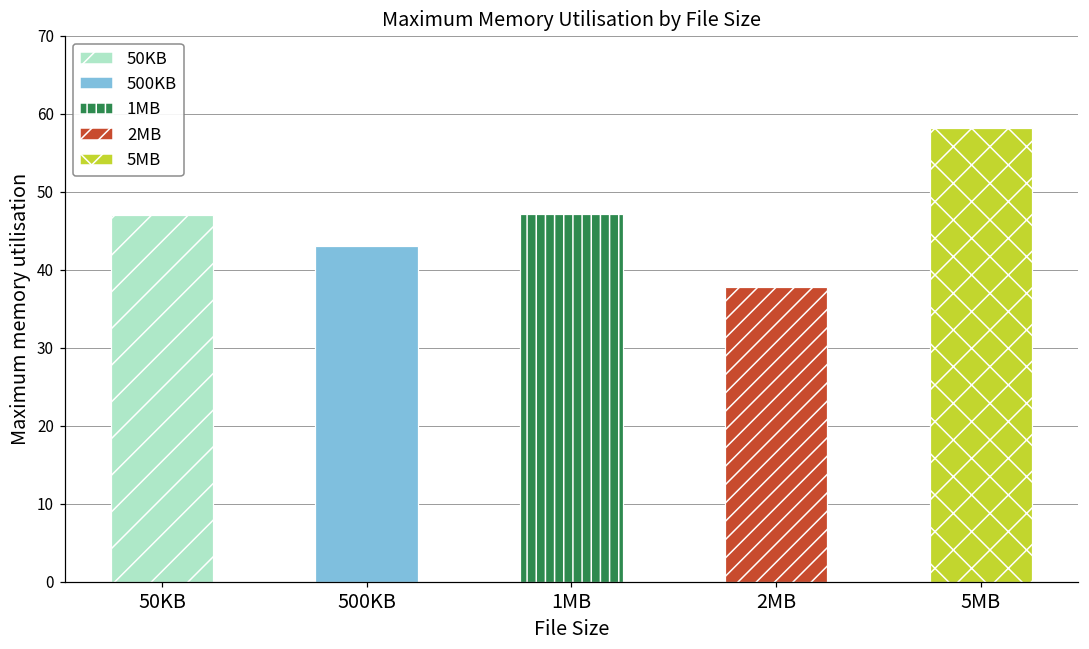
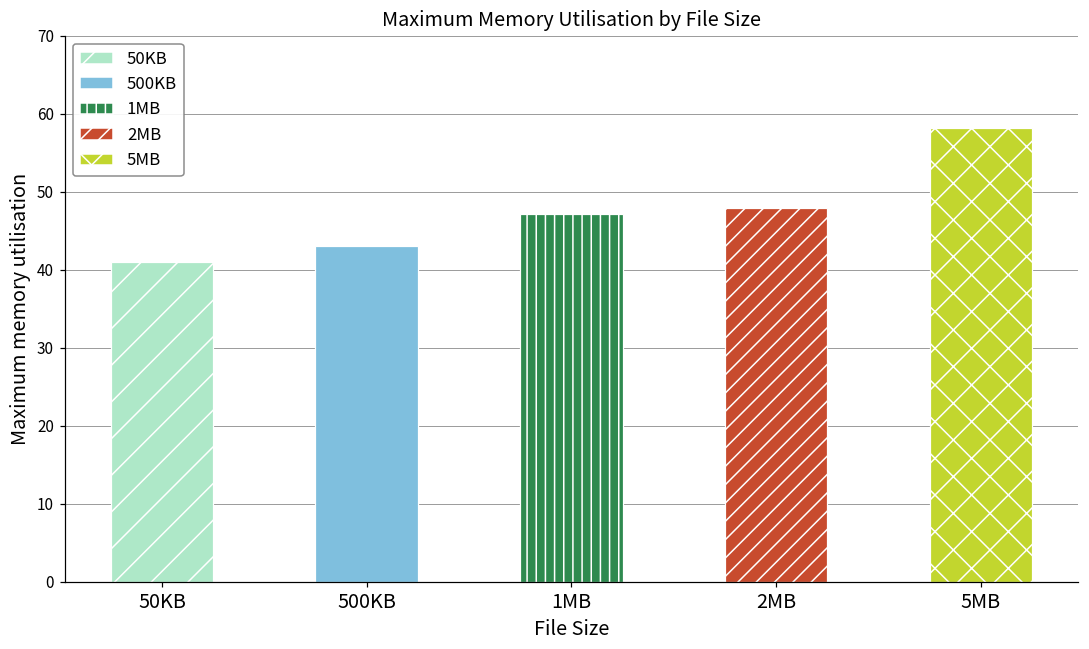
  {
-   "50KB": 47,
+   "50KB": 41,
    "500KB": 43,
    "1MB": 47,
-   "2MB": 38,
+   "2MB": 48,
    "5MB": 58
  }
